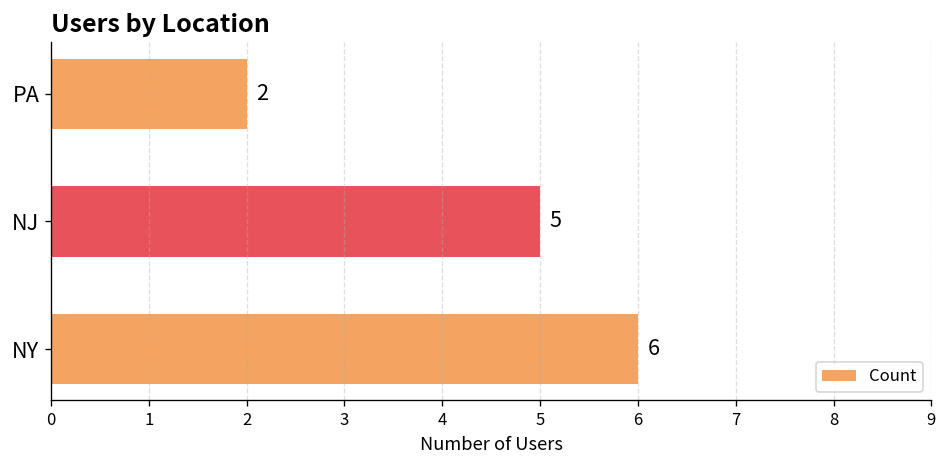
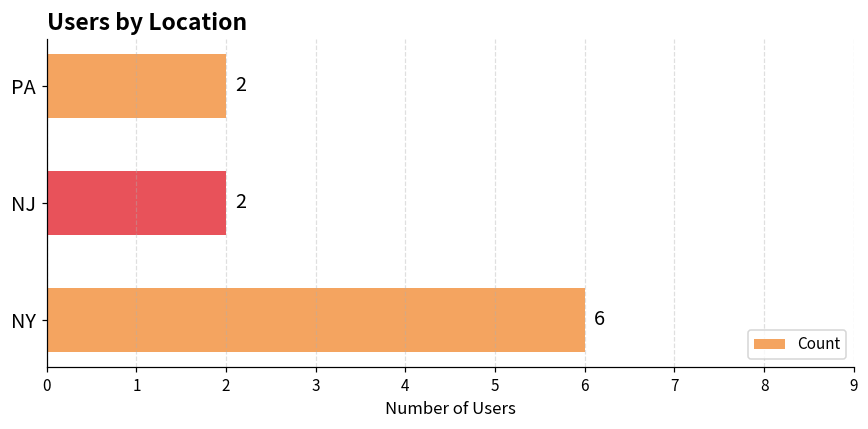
  {
    "PA": 2,
-   "NJ": 5,
+   "NJ": 2,
    "NY": 6
  }
